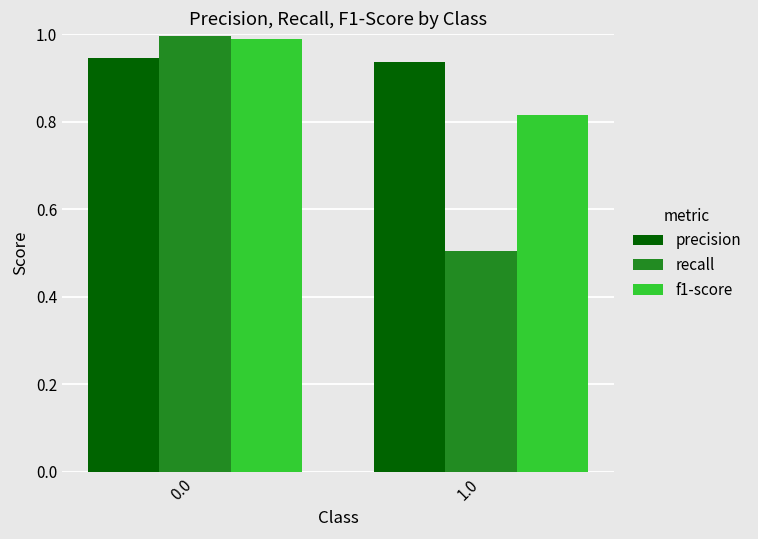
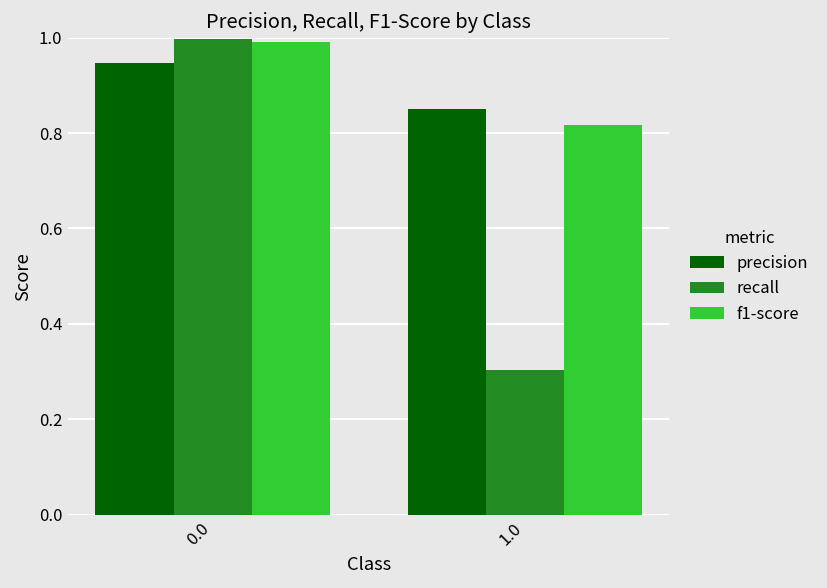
  {
    "precision": {
      "0.0": 0.95,
-     "1.0": 0.94
+     "1.0": 0.85
    },
    "recall": {
      "0.0": 1.00,
-     "1.0": 0.50
+     "1.0": 0.30
    },
    "f1-score": {
      "0.0": 0.99,
      "1.0": 0.82
    }
  }
